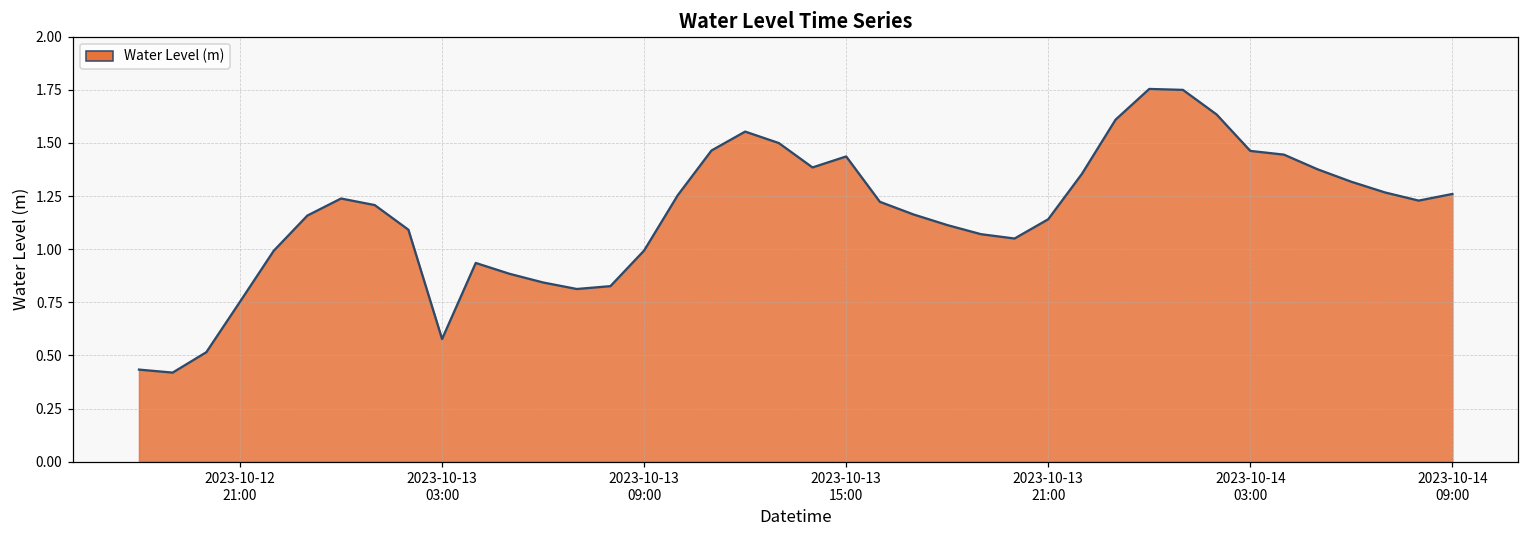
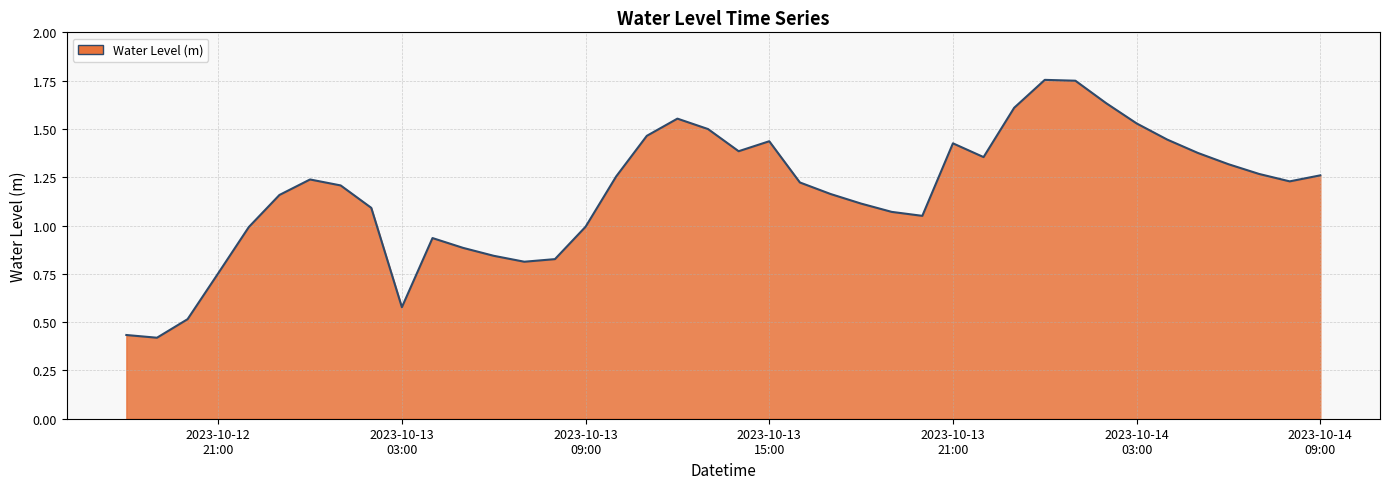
  {
    "2023-10-12 21:00": 0.75,
    "2023-10-13 03:00": 0.58,
    "2023-10-13 09:00": 0.99,
    "2023-10-13 15:00": 1.44,
-   "2023-10-13 21:00": 1.14,
-   "2023-10-14 03:00": 1.46,
+   "2023-10-13 21:00": 1.43,
+   "2023-10-14 03:00": 1.53,
    "2023-10-14 09:00": 1.26
  }
